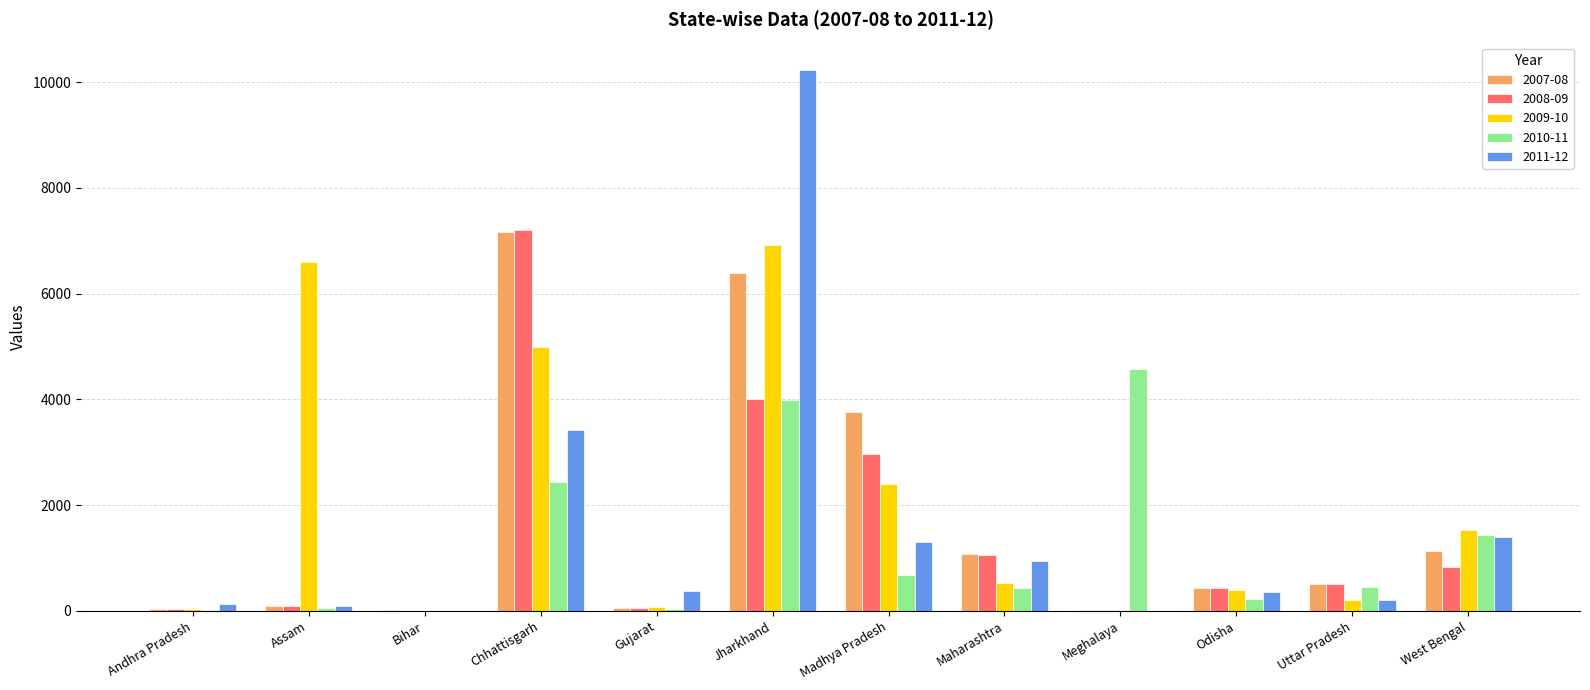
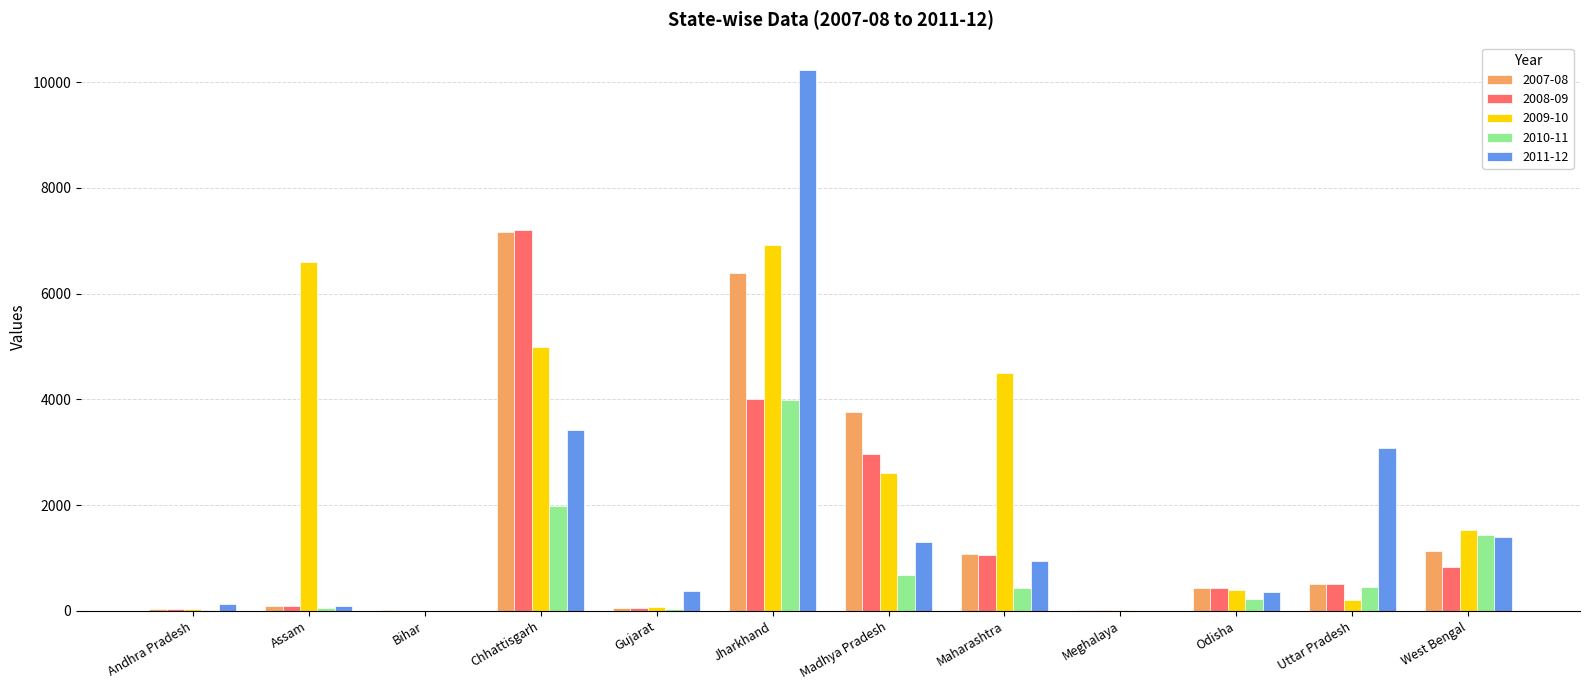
  {
    "2009-10": {
      "Assam": 6600,
      "Bihar": 0,
      "Chhattisgarh": 5000,
      "Gujarat": 100,
      "Jharkhand": 6900,
-     "Madhya Pradesh": 2400,
-     "Maharashtra": 500,
+     "Madhya Pradesh": 2600,
+     "Maharashtra": 4500,
      "Odisha": 400,
      "Uttar Pradesh": 200,
      "West Bengal": 1500
    },
    "2010-11": {
      "Assam": 100,
      "Bihar": 0,
-     "Chhattisgarh": 2400,
+     "Chhattisgarh": 2000,
      "Jharkhand": 4000,
      "Madhya Pradesh": 700,
      "Maharashtra": 400,
-     "Meghalaya": 4600,
+     "Meghalaya": 0,
      "Odisha": 200,
      "Uttar Pradesh": 500,
      "West Bengal": 1400
    },
    "2011-12": {
      "Andhra Pradesh": 100,
      "Assam": 100,
      "Bihar": 0,
      "Chhattisgarh": 3400,
      "Gujarat": 400,
      "Jharkhand": 10200,
      "Madhya Pradesh": 1300,
      "Maharashtra": 1000,
      "Odisha": 400,
-     "Uttar Pradesh": 200,
+     "Uttar Pradesh": 3100,
      "West Bengal": 1400
    }
  }
